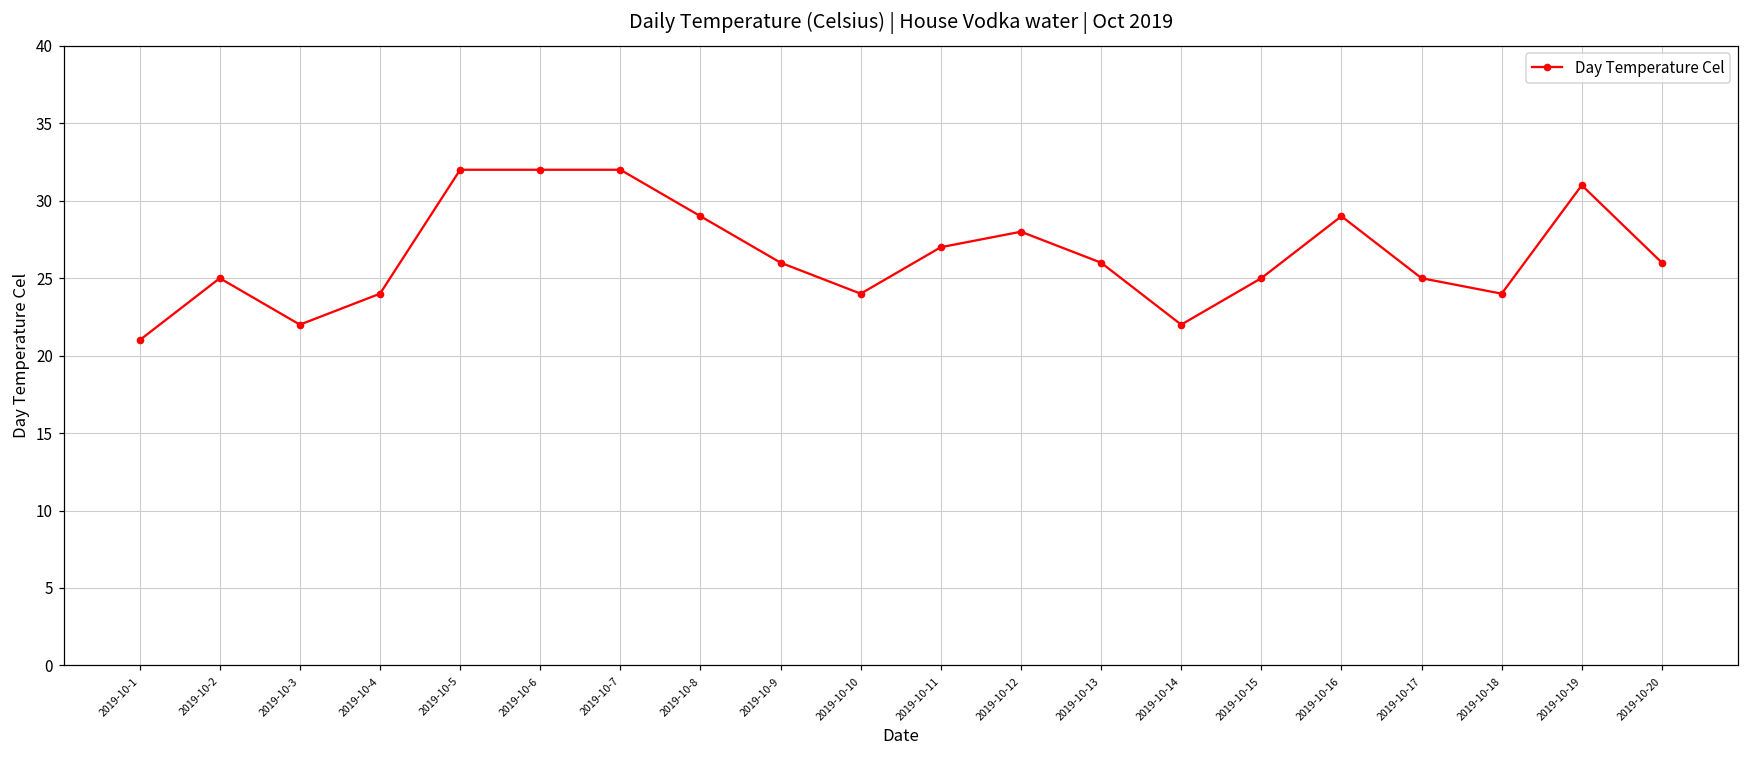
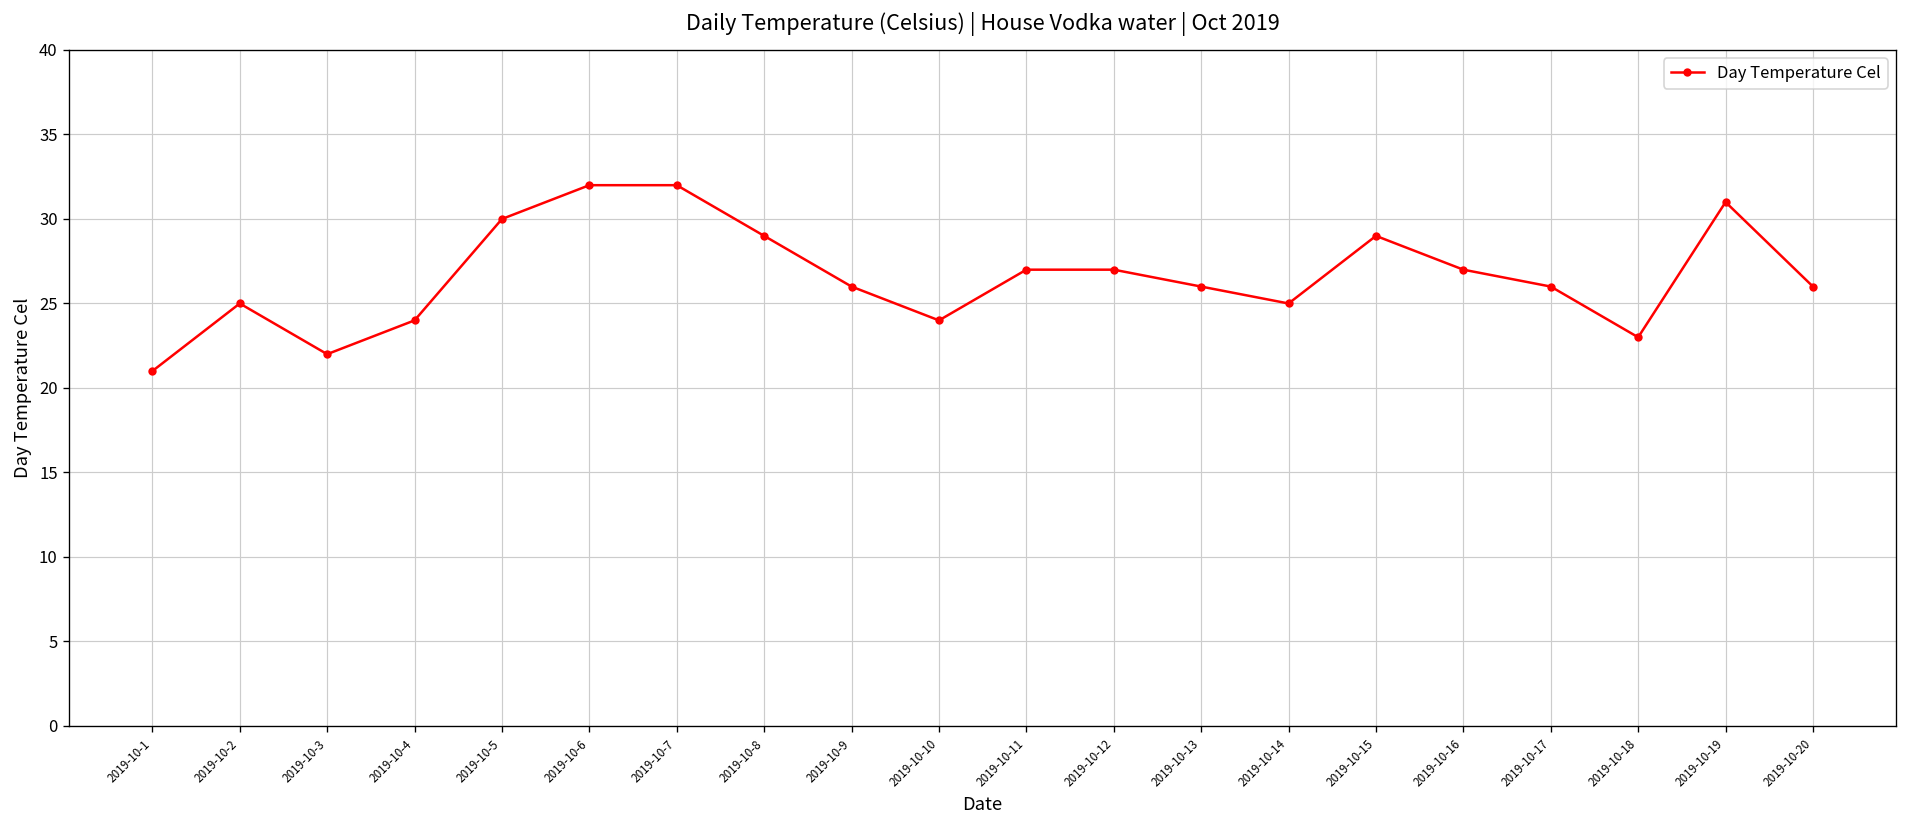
  {
    "2019-10-1": 21,
    "2019-10-2": 25,
    "2019-10-3": 22,
    "2019-10-4": 24,
-   "2019-10-5": 32,
+   "2019-10-5": 30,
    "2019-10-6": 32,
    "2019-10-7": 32,
    "2019-10-8": 29,
    "2019-10-9": 26,
    "2019-10-10": 24,
    "2019-10-11": 27,
-   "2019-10-12": 28,
+   "2019-10-12": 27,
    "2019-10-13": 26,
-   "2019-10-14": 22,
-   "2019-10-15": 25,
-   "2019-10-16": 29,
-   "2019-10-17": 25,
-   "2019-10-18": 24,
+   "2019-10-14": 25,
+   "2019-10-15": 29,
+   "2019-10-16": 27,
+   "2019-10-17": 26,
+   "2019-10-18": 23,
    "2019-10-19": 31,
    "2019-10-20": 26
  }
